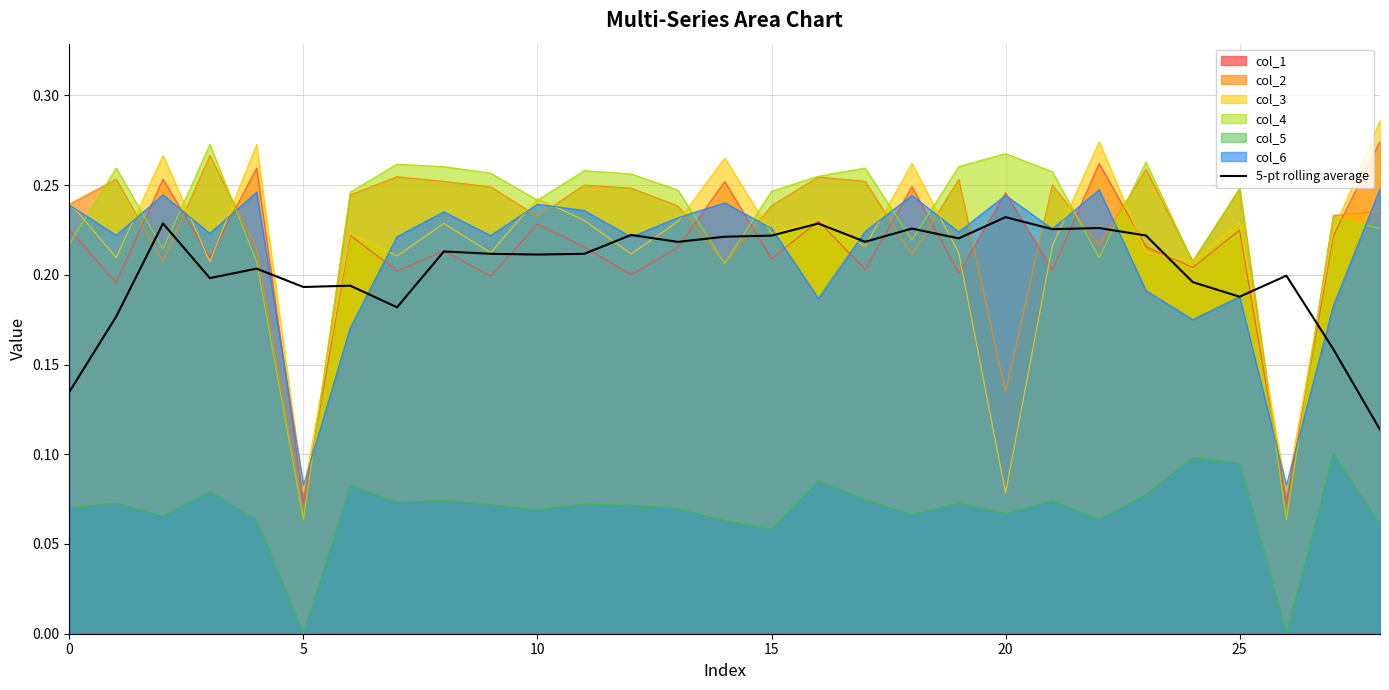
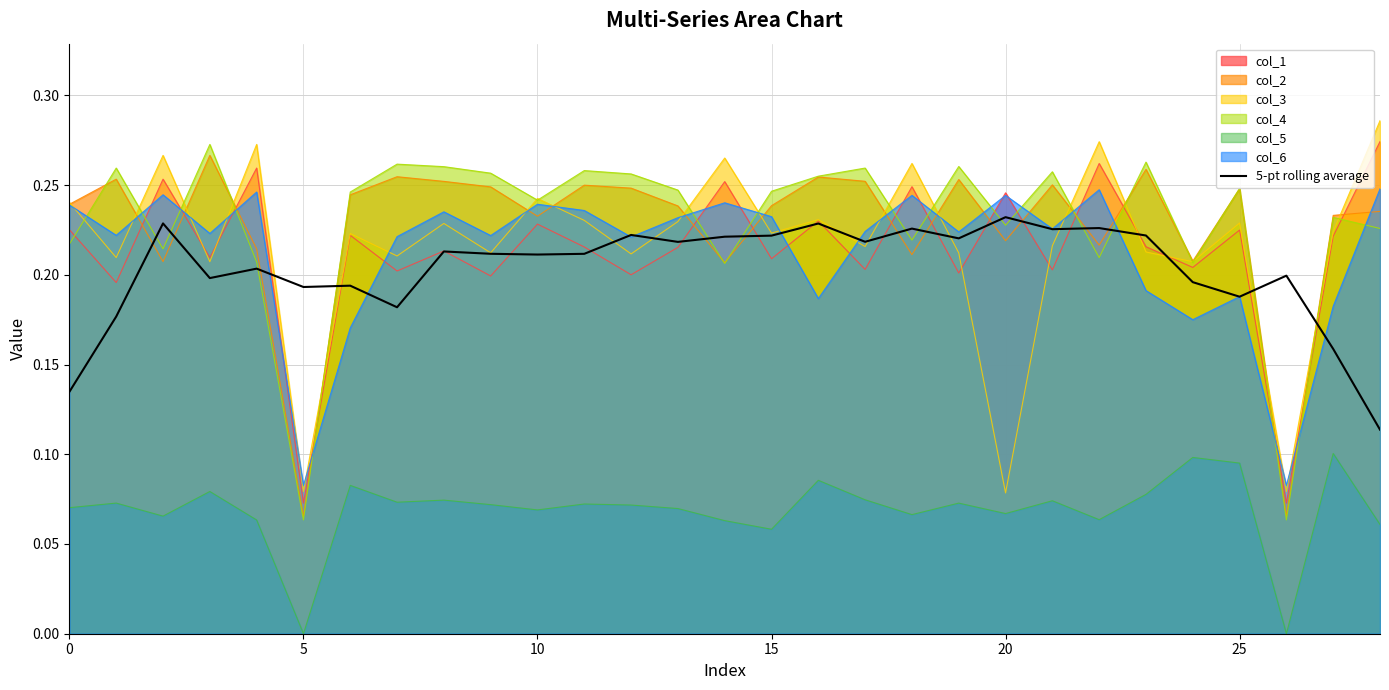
  {
    "col_1": {
      "0": 0.225,
      "5": 0.073,
      "10": 0.228,
      "15": 0.209,
      "20": 0.246,
      "25": 0.225
    },
    "col_2": {
      "5": 0.066,
      "10": 0.233,
      "15": 0.239,
-     "20": 0.135
+     "20": 0.219
    },
    "col_3": {
      "5": 0.079,
      "20": 0.078,
      "25": 0.229
    },
    "col_4": {
      "0": 0.217,
      "5": 0.063,
      "15": 0.247,
-     "20": 0.268
+     "20": 0.228
    },
    "col_5": {
      "0": 0.070,
      "5": 0.000,
      "10": 0.069,
      "15": 0.058,
      "20": 0.067,
      "25": 0.095
    },
    "col_6": {
      "5": 0.083,
      "10": 0.239,
-     "15": 0.226,
+     "15": 0.232,
      "20": 0.244
    },
    "5-pt rolling average": {
      "0": 0.135,
      "5": 0.193,
      "10": 0.211,
      "20": 0.232
    }
  }
